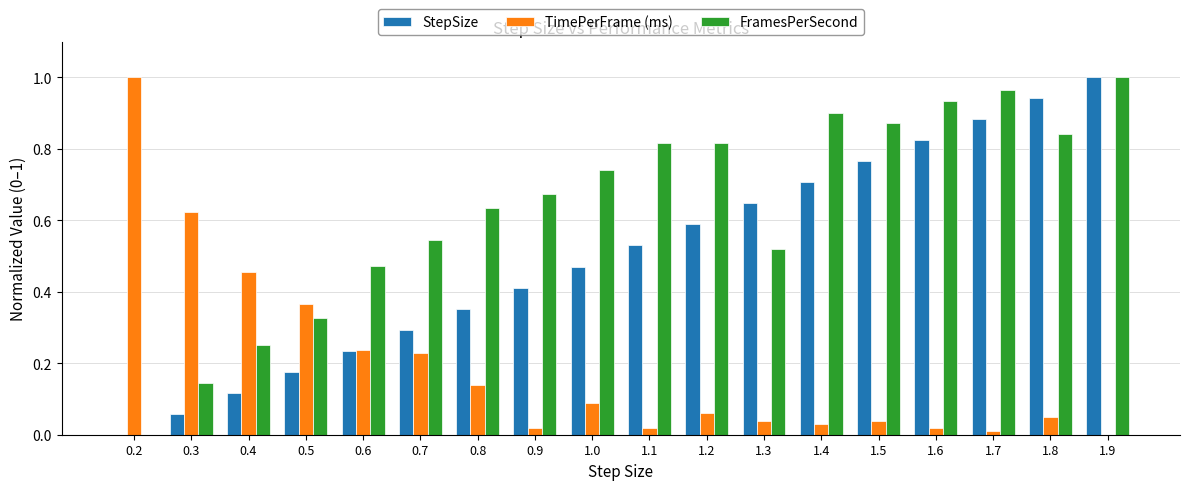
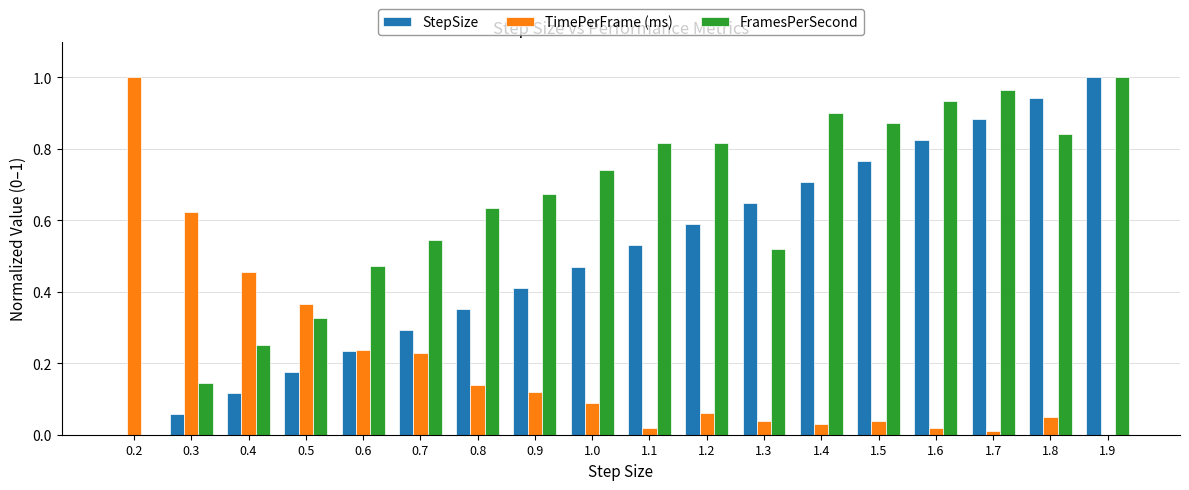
  {
    "StepSize": {
      "0.2": 0.00,
      "0.3": 0.06,
      "0.4": 0.12,
      "0.5": 0.18,
      "0.6": 0.24,
      "0.7": 0.29,
      "0.8": 0.35,
      "0.9": 0.41,
      "1.0": 0.47,
      "1.1": 0.53,
      "1.2": 0.59,
      "1.3": 0.65,
      "1.4": 0.71,
      "1.5": 0.76,
      "1.6": 0.82,
      "1.7": 0.88,
      "1.8": 0.94,
      "1.9": 1.00
    },
    "TimePerFrame (ms)": {
      "0.2": 1.00,
      "0.3": 0.62,
      "0.4": 0.46,
      "0.5": 0.37,
      "0.6": 0.24,
      "0.7": 0.23,
      "0.8": 0.14,
-     "0.9": 0.02,
+     "0.9": 0.12,
      "1.0": 0.09,
      "1.1": 0.02,
      "1.2": 0.06,
      "1.3": 0.04,
      "1.4": 0.03,
      "1.5": 0.04,
      "1.6": 0.02,
      "1.7": 0.01,
      "1.8": 0.05,
      "1.9": 0.00
    },
    "FramesPerSecond": {
      "0.2": 0.00,
      "0.3": 0.14,
      "0.4": 0.25,
      "0.5": 0.33,
      "0.6": 0.47,
      "0.7": 0.55,
      "0.8": 0.63,
      "0.9": 0.67,
      "1.0": 0.74,
      "1.1": 0.82,
      "1.2": 0.82,
      "1.3": 0.52,
      "1.4": 0.90,
      "1.5": 0.87,
      "1.6": 0.93,
      "1.7": 0.97,
      "1.8": 0.84,
      "1.9": 1.00
    }
  }
